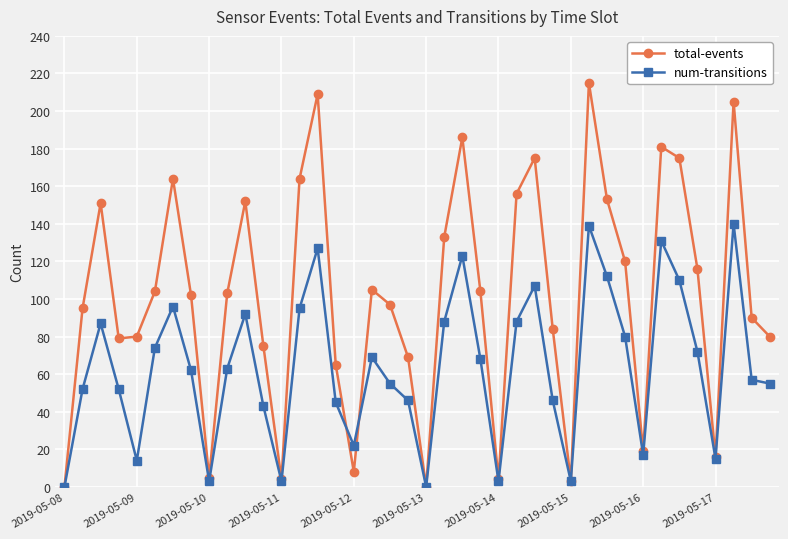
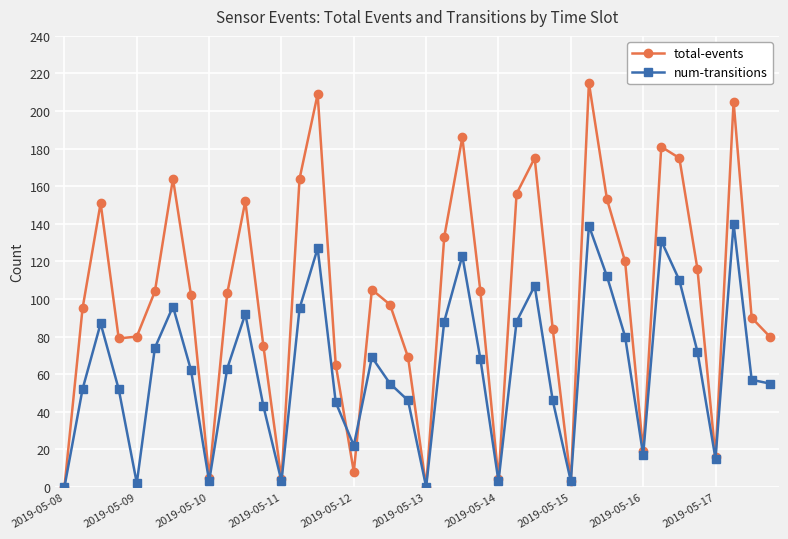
  {
    "total-events": {
      "2019-05-09": 80,
      "2019-05-10": 5,
      "2019-05-12": 8,
      "2019-05-16": 19
    },
    "num-transitions": {
-     "2019-05-09": 14,
+     "2019-05-09": 2,
      "2019-05-10": 3,
      "2019-05-12": 22,
      "2019-05-16": 17
    }
  }
